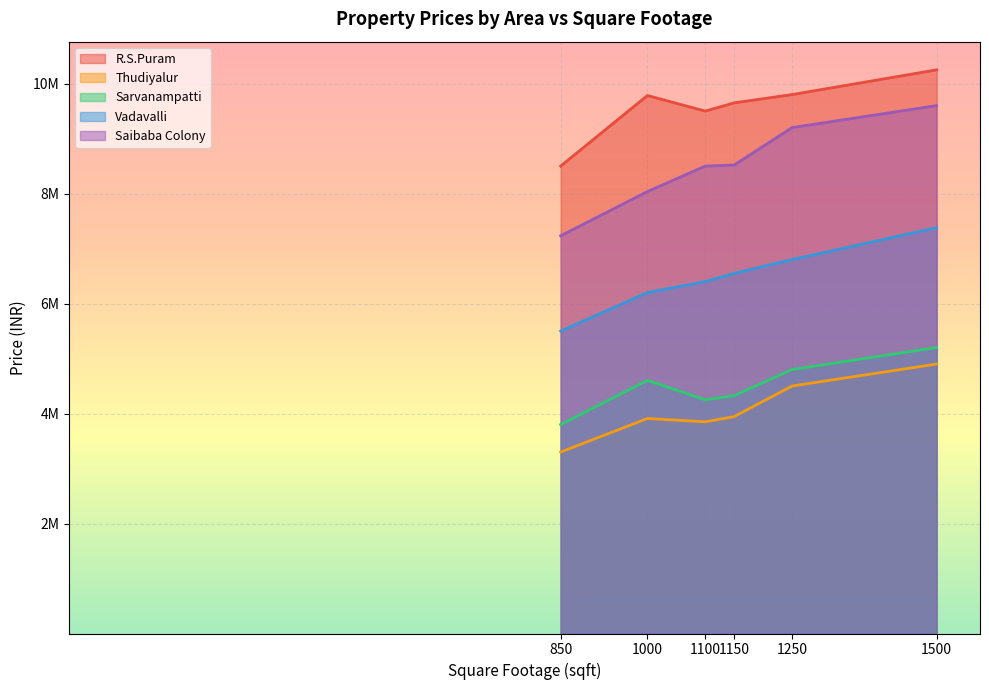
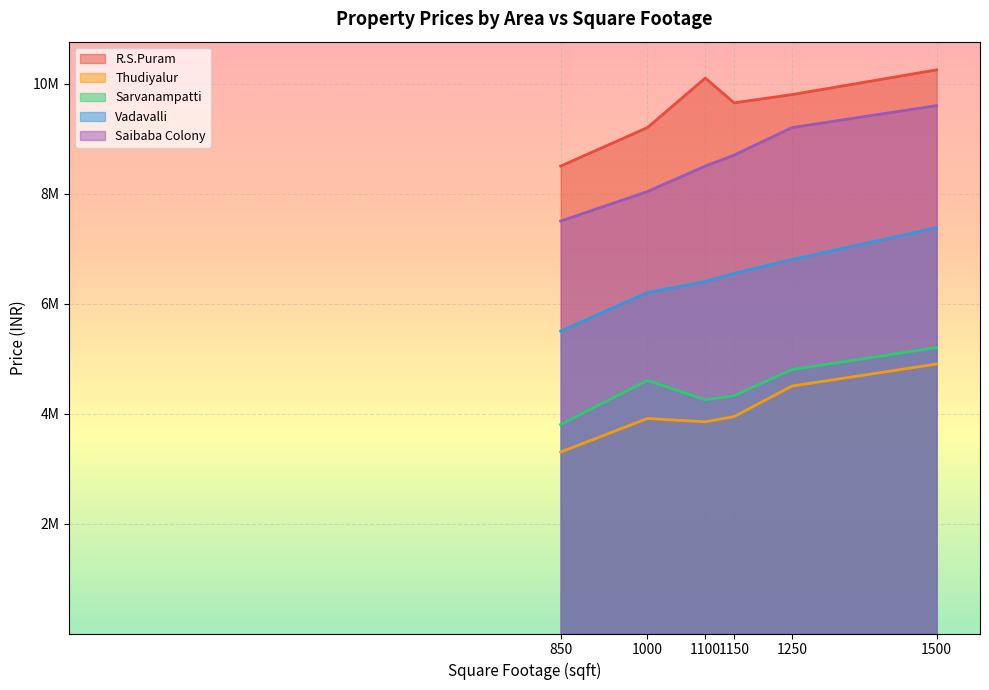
  {
    "R.S.Puram": {
      "850": 8500000,
-     "1000": 9800000,
-     "1100": 9500000,
+     "1000": 9200000,
+     "1100": 10100000,
      "1150": 9700000,
      "1250": 9800000,
      "1500": 10300000
    },
    "Thudiyalur": {
      "850": 3300000,
      "1000": 3900000,
      "1100": 3900000,
      "1150": 3900000,
      "1250": 4500000,
      "1500": 4900000
    },
    "Sarvanampatti": {
      "850": 3800000,
      "1000": 4600000,
      "1100": 4300000,
      "1150": 4300000,
      "1250": 4800000,
      "1500": 5200000
    },
    "Vadavalli": {
      "850": 5500000,
      "1000": 6200000,
      "1100": 6400000,
      "1150": 6600000,
      "1250": 6800000,
      "1500": 7400000
    },
    "Saibaba Colony": {
-     "850": 7200000,
+     "850": 7500000,
      "1000": 8000000,
      "1100": 8500000,
-     "1150": 8500000,
+     "1150": 8700000,
      "1250": 9200000,
      "1500": 9600000
    }
  }
